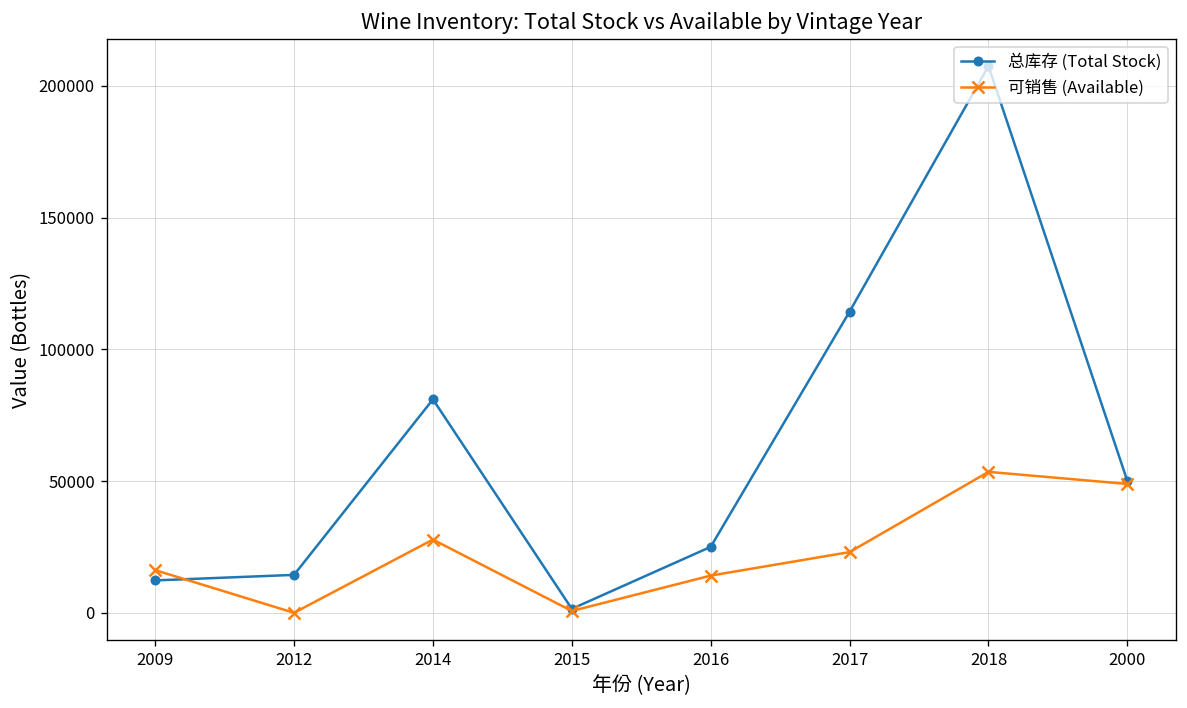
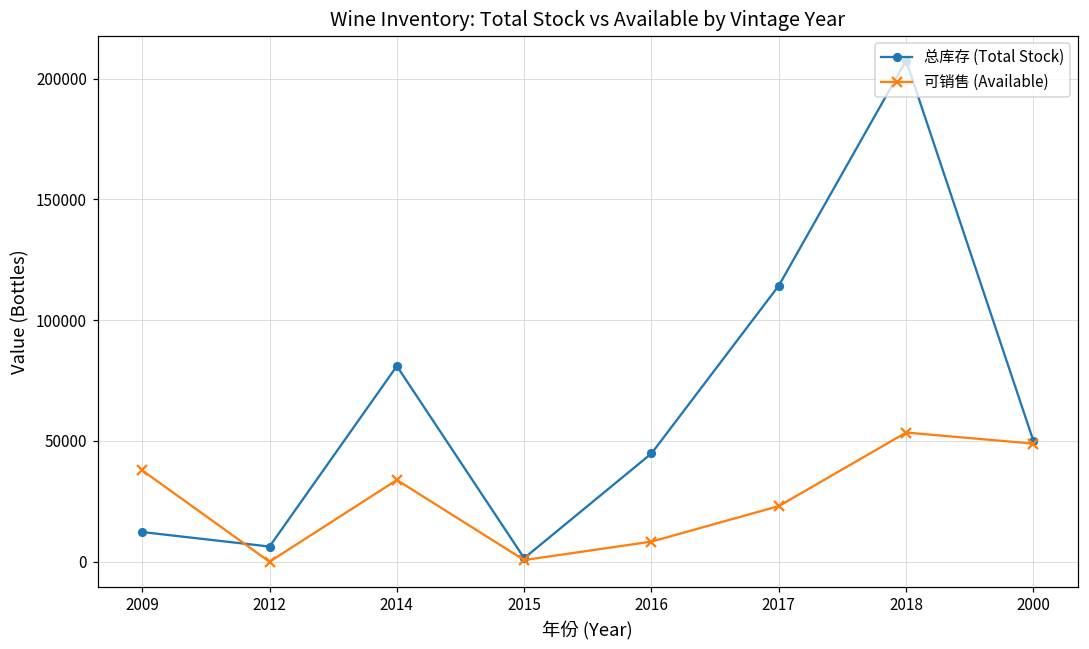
  {
    "总库存 (Total Stock)": {
      "2009": 12000,
-     "2012": 14000,
+     "2012": 6000,
      "2014": 81000,
-     "2016": 25000,
+     "2016": 45000,
      "2017": 114000
    },
    "可销售 (Available)": {
-     "2009": 16000,
+     "2009": 38000,
      "2012": 0,
-     "2014": 28000,
-     "2016": 14000,
+     "2014": 34000,
+     "2016": 8000,
      "2017": 23000,
      "2018": 53000
    }
  }
